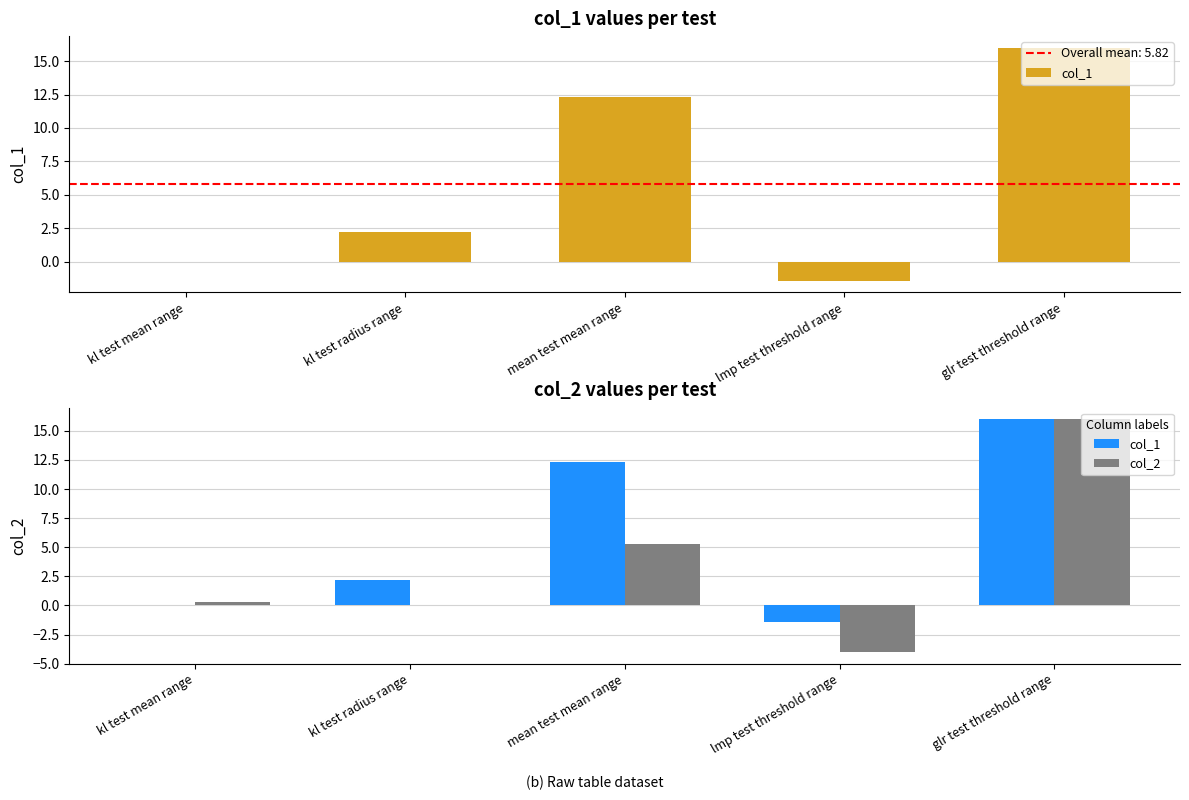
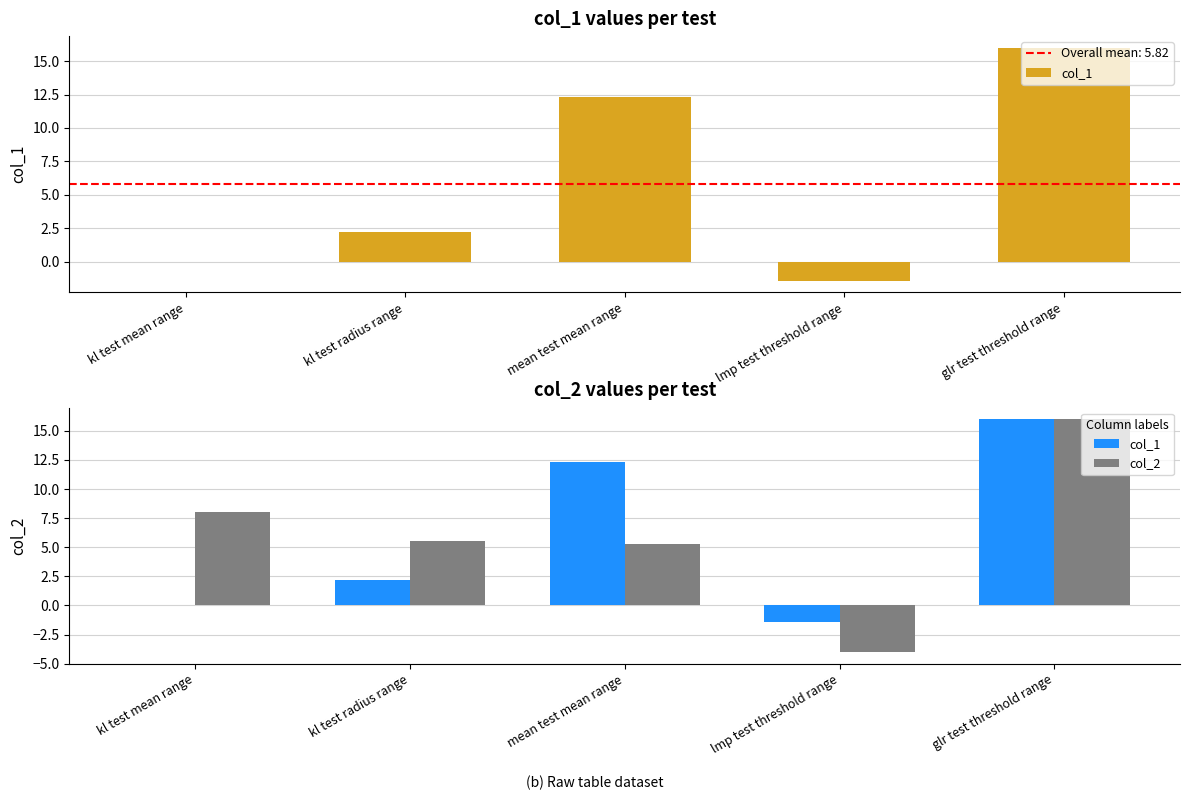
  {
    "col_1 values per test": {
      "kl test mean range": 0.0,
      "kl test radius range": 2.2,
      "mean test mean range": 12.3,
      "lmp test threshold range": -1.4
    },
    "col_2 values per test": {
      "col_1": {
        "kl test mean range": 0.0,
        "kl test radius range": 2.2,
        "mean test mean range": 12.3,
        "lmp test threshold range": -1.4,
        "glr test threshold range": 16.0
      },
      "col_2": {
-       "kl test mean range": 0.3,
-       "kl test radius range": 0.1,
+       "kl test mean range": 8.1,
+       "kl test radius range": 5.5,
        "mean test mean range": 5.3,
        "lmp test threshold range": -4.0
      }
    }
  }
